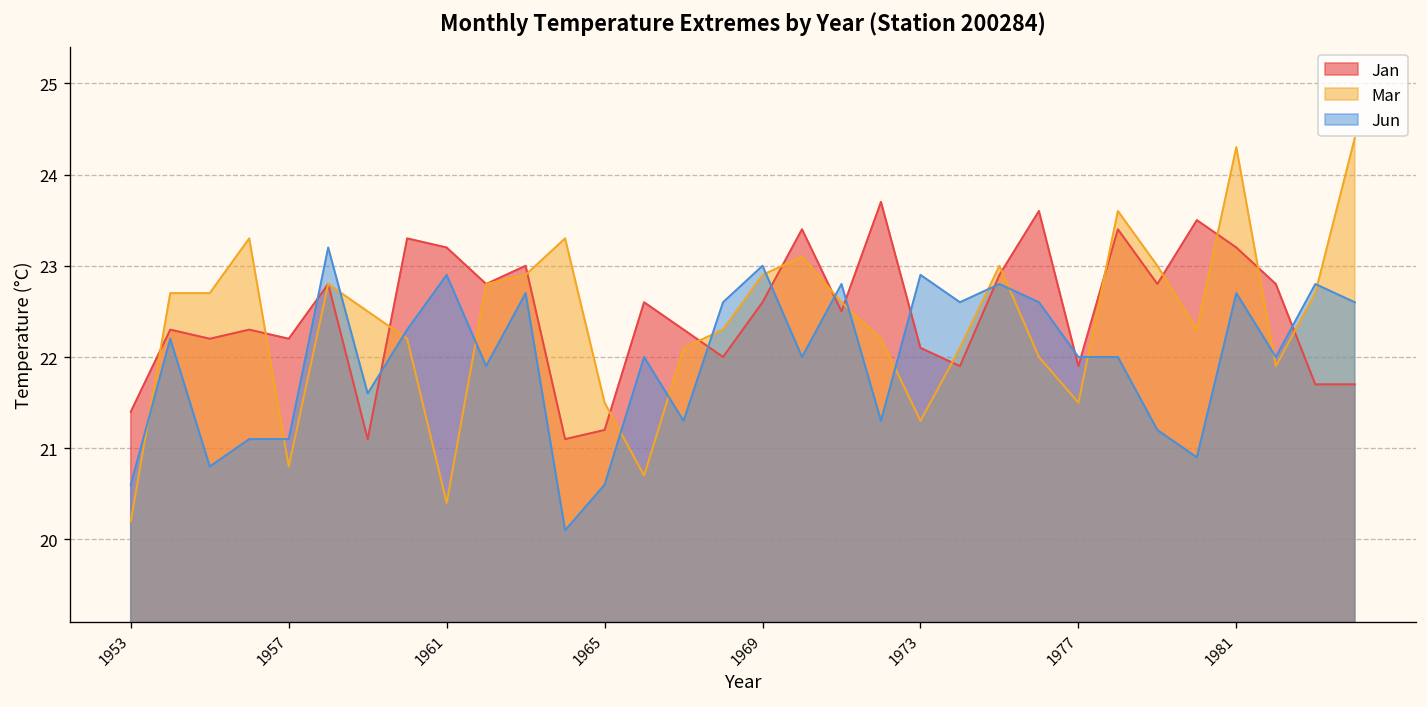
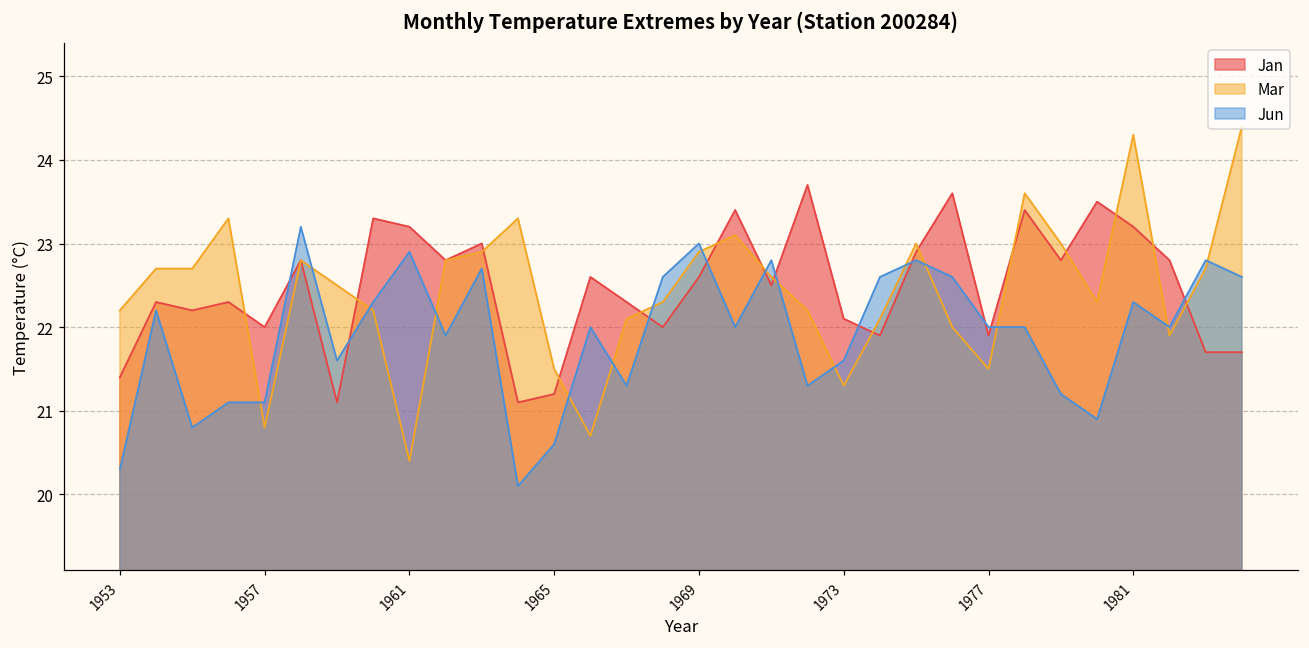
  {
    "Jan": {
      "1953": 21.4,
-     "1957": 22.2,
+     "1957": 22.0,
      "1961": 23.2,
      "1965": 21.2,
      "1969": 22.6,
      "1973": 22.1,
      "1977": 21.9,
      "1981": 23.2
    },
    "Mar": {
-     "1953": 20.2,
+     "1953": 22.2,
      "1957": 20.8,
      "1961": 20.4,
      "1965": 21.5,
      "1969": 22.9,
      "1973": 21.3,
      "1977": 21.5,
      "1981": 24.3
    },
    "Jun": {
-     "1953": 20.6,
+     "1953": 20.3,
      "1957": 21.1,
      "1961": 22.9,
      "1965": 20.6,
      "1969": 23.0,
-     "1973": 22.9,
+     "1973": 21.6,
      "1977": 22.0,
-     "1981": 22.7
+     "1981": 22.3
    }
  }
